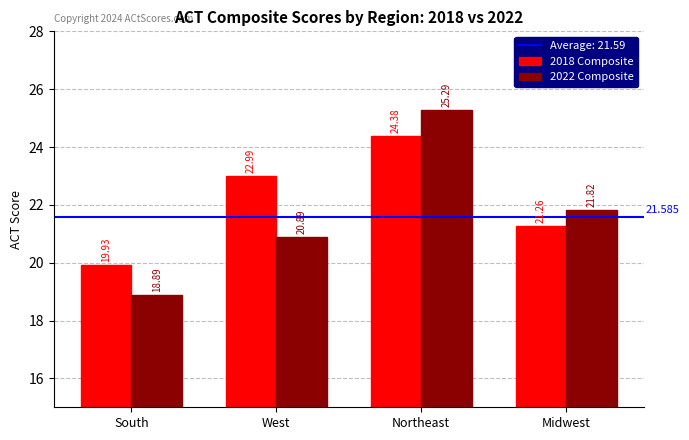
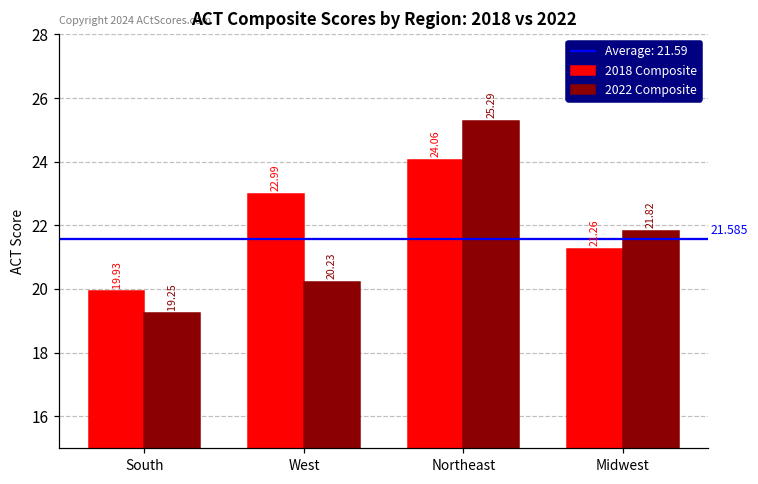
  {
    "2018 Composite": {
      "South": 19.93,
      "West": 22.99,
-     "Northeast": 24.38,
+     "Northeast": 24.06,
      "Midwest": 21.26
    },
    "2022 Composite": {
-     "South": 18.89,
-     "West": 20.89,
+     "South": 19.25,
+     "West": 20.23,
      "Northeast": 25.29,
      "Midwest": 21.82
    }
  }
